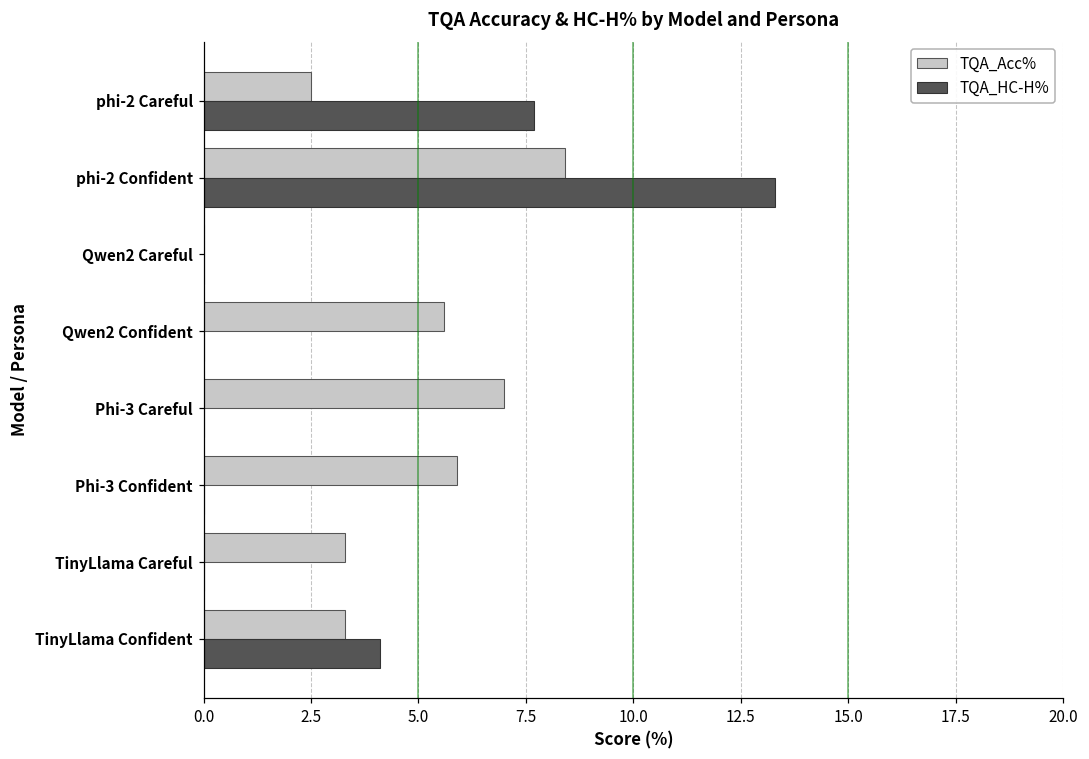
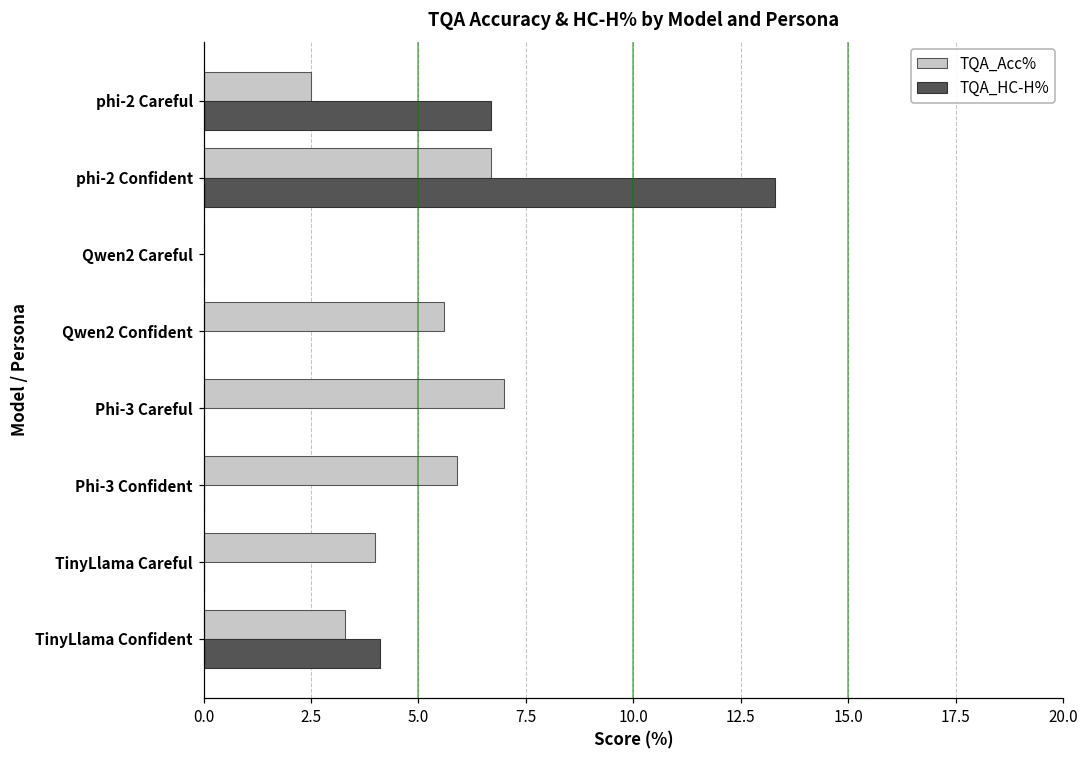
  {
    "TQA_Acc%": {
      "phi-2 Careful": 2.5,
-     "phi-2 Confident": 8.4,
+     "phi-2 Confident": 6.7,
      "Qwen2 Careful": 0.0,
      "Qwen2 Confident": 5.6,
      "Phi-3 Careful": 7.0,
      "Phi-3 Confident": 5.9,
-     "TinyLlama Careful": 3.3,
+     "TinyLlama Careful": 4.0,
      "TinyLlama Confident": 3.3
    },
    "TQA_HC-H%": {
-     "phi-2 Careful": 7.7,
+     "phi-2 Careful": 6.7,
      "phi-2 Confident": 13.3,
      "Qwen2 Careful": 0.0,
      "Qwen2 Confident": 0.0,
      "Phi-3 Careful": 0.0,
      "Phi-3 Confident": 0.0,
      "TinyLlama Careful": 0.0,
      "TinyLlama Confident": 4.1
    }
  }
